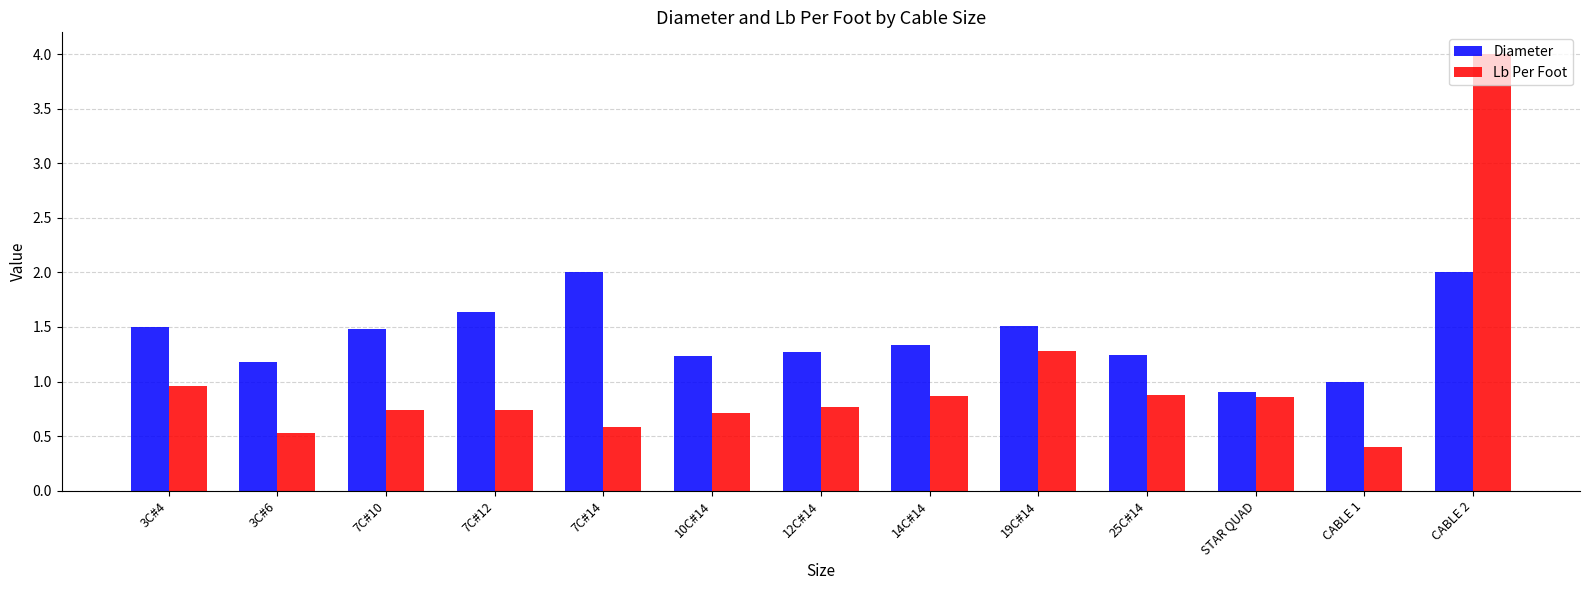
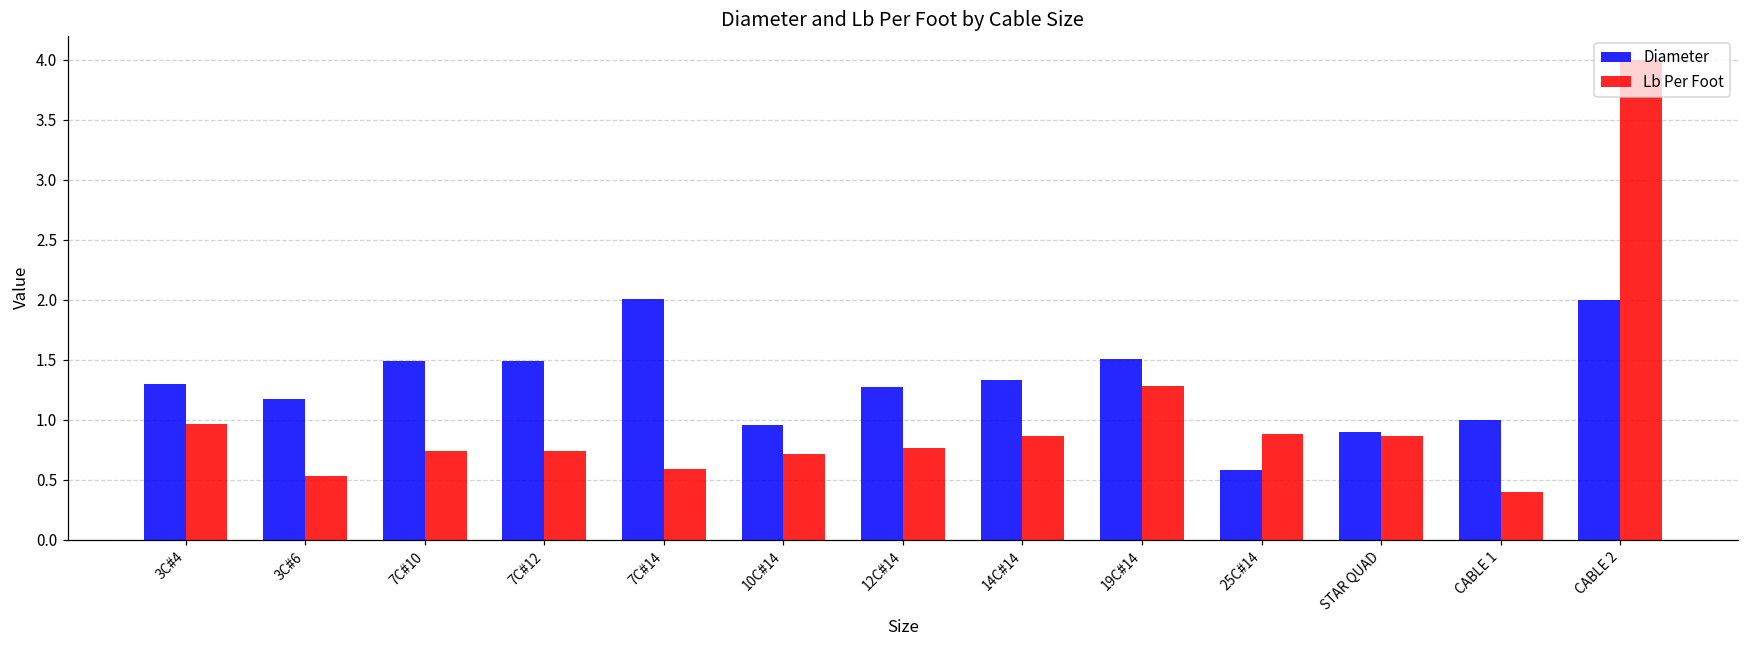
  {
    "Diameter": {
-     "3C#4": 1.5,
+     "3C#4": 1.3,
      "3C#6": 1.18,
      "7C#10": 1.49,
-     "7C#12": 1.64,
+     "7C#12": 1.49,
      "7C#14": 2.00,
-     "10C#14": 1.23,
+     "10C#14": 0.96,
      "12C#14": 1.27,
      "14C#14": 1.33,
      "19C#14": 1.51,
-     "25C#14": 1.24,
+     "25C#14": 0.58,
      "STAR QUAD": 0.90,
      "CABLE 1": 1.00,
      "CABLE 2": 2.00
    },
    "Lb Per Foot": {
      "3C#4": 0.96,
      "3C#6": 0.53,
      "7C#10": 0.74,
      "7C#12": 0.74,
      "7C#14": 0.59,
      "10C#14": 0.71,
      "12C#14": 0.77,
      "14C#14": 0.87,
      "19C#14": 1.28,
      "25C#14": 0.88,
      "STAR QUAD": 0.86,
      "CABLE 1": 0.40
    }
  }
